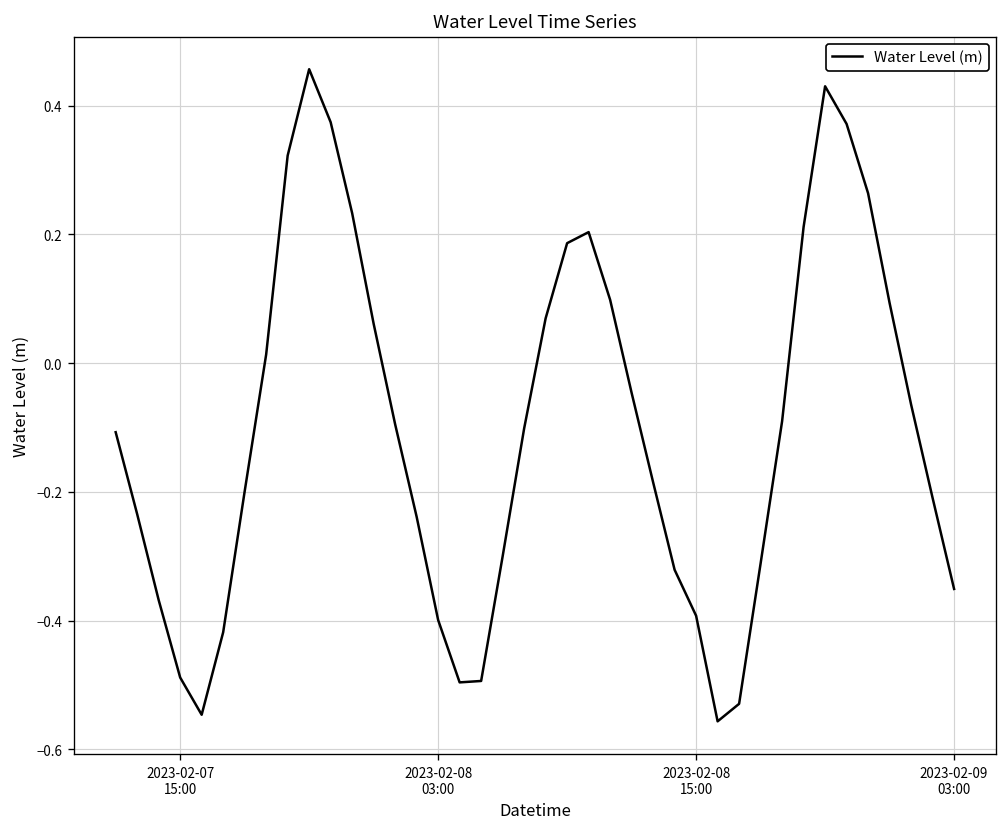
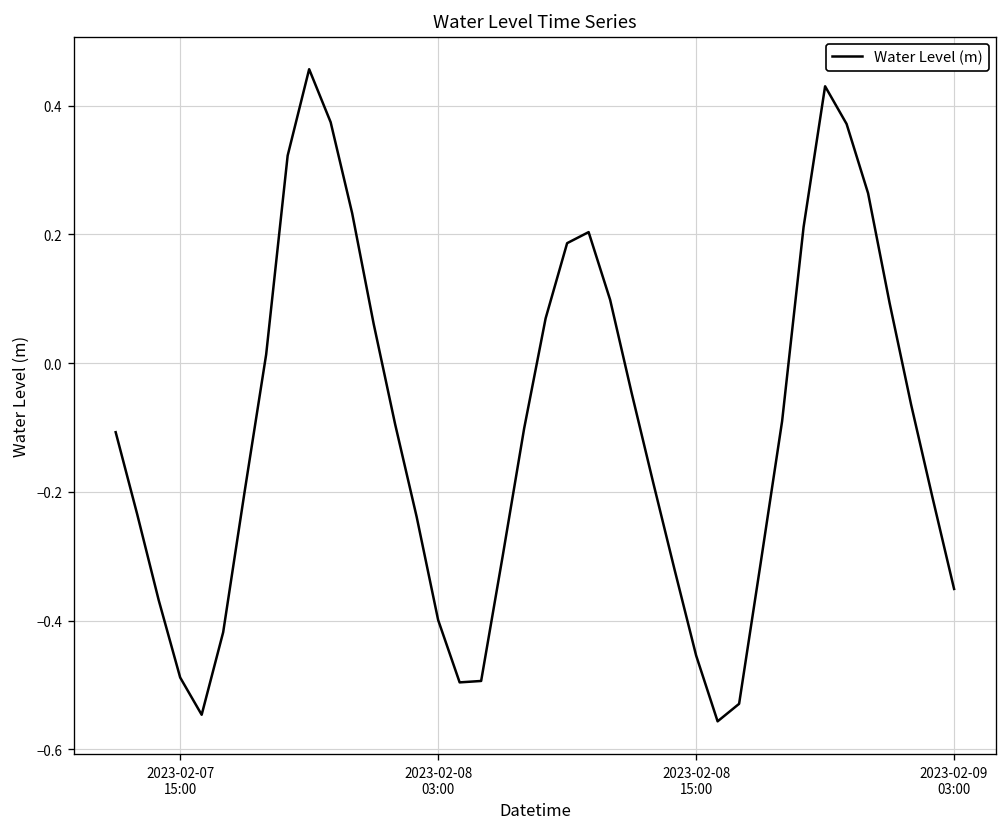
  {
    "2023-02-07 15:00": -0.49,
    "2023-02-08 03:00": -0.40,
-   "2023-02-08 15:00": -0.39,
+   "2023-02-08 15:00": -0.45,
    "2023-02-09 03:00": -0.35
  }
